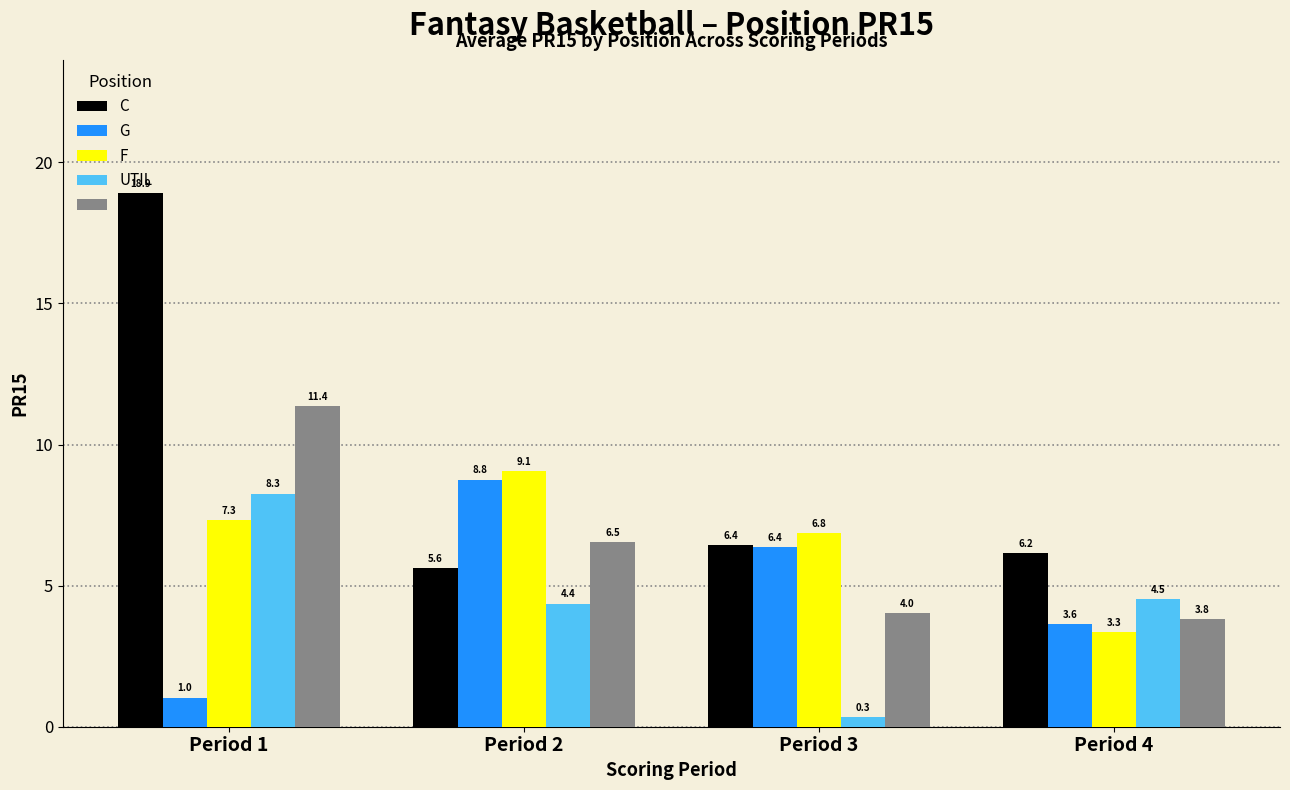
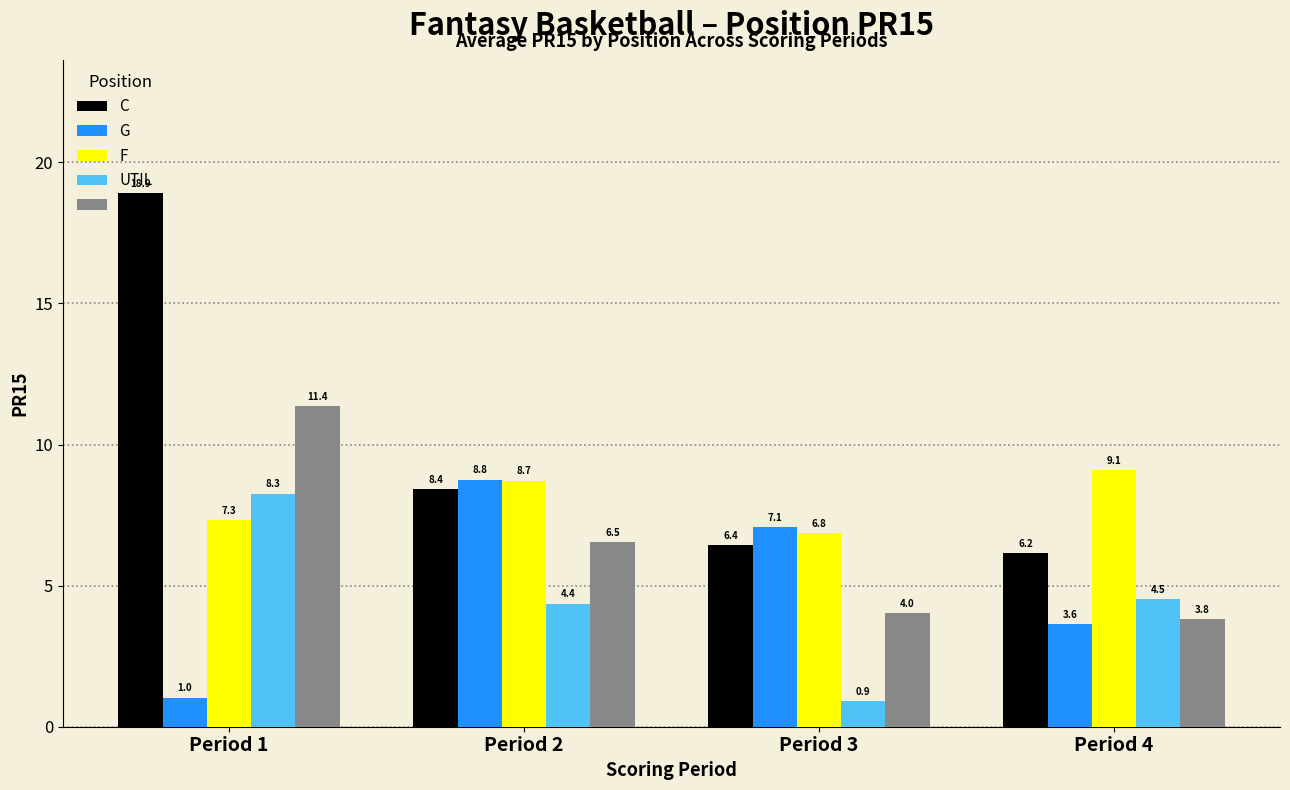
  {
    "C": {
      "Period 1": 18.9,
-     "Period 2": 5.6,
+     "Period 2": 8.4,
      "Period 3": 6.4,
      "Period 4": 6.2
    },
    "G": {
      "Period 1": 1.0,
      "Period 2": 8.8,
-     "Period 3": 6.4,
+     "Period 3": 7.1,
      "Period 4": 3.6
    },
    "F": {
      "Period 1": 7.3,
-     "Period 2": 9.1,
+     "Period 2": 8.7,
      "Period 3": 6.8,
-     "Period 4": 3.3
+     "Period 4": 9.1
    },
    "UTIL": {
      "Period 1": 8.3,
      "Period 2": 4.4,
-     "Period 3": 0.3,
+     "Period 3": 0.9,
      "Period 4": 4.5
    }
  }
